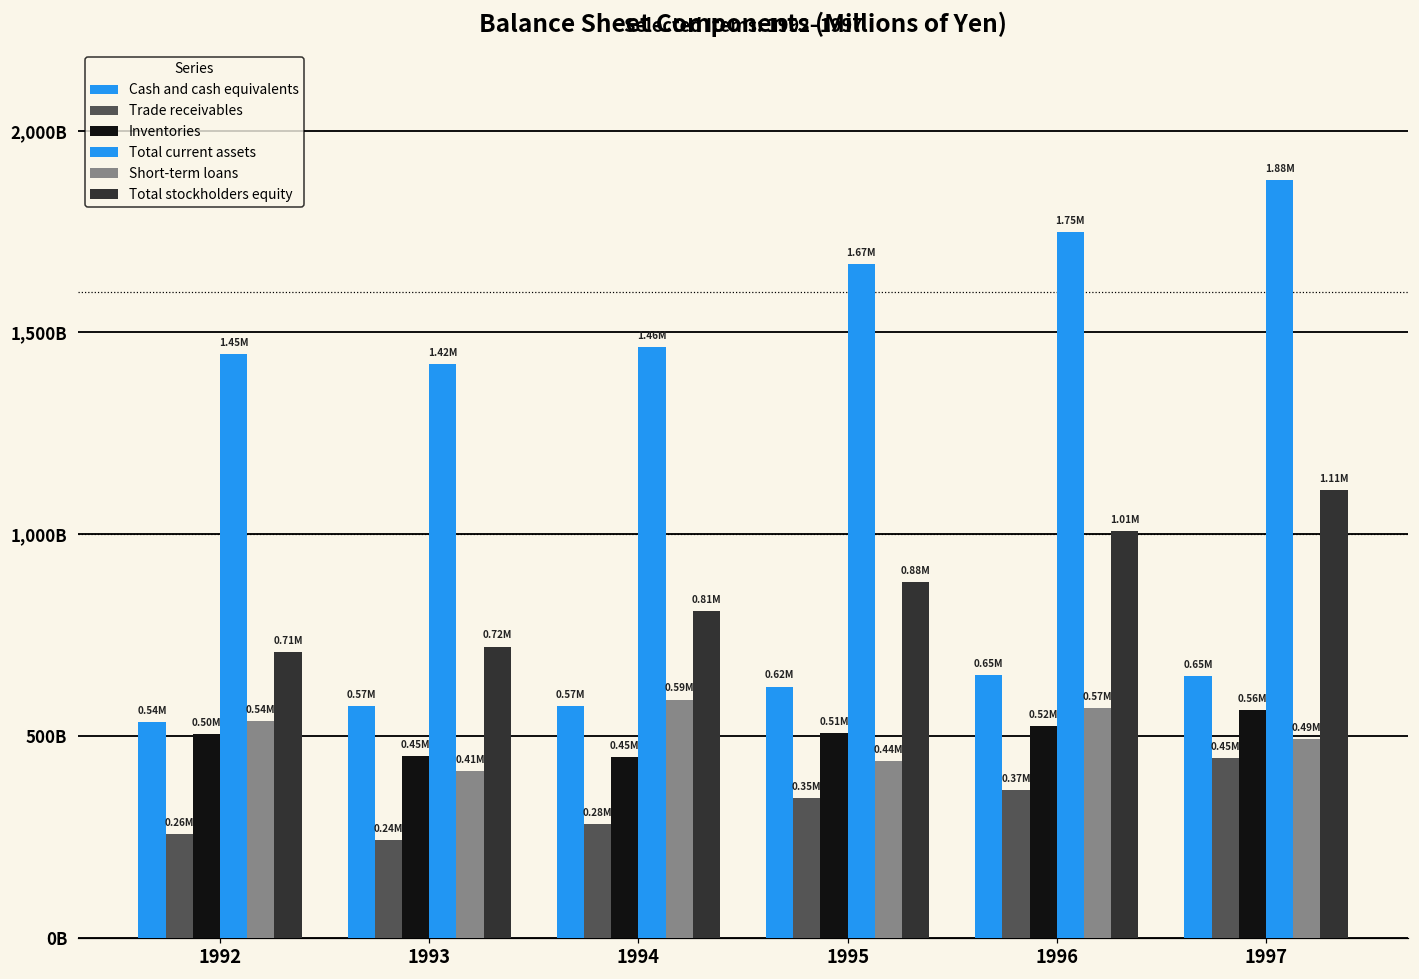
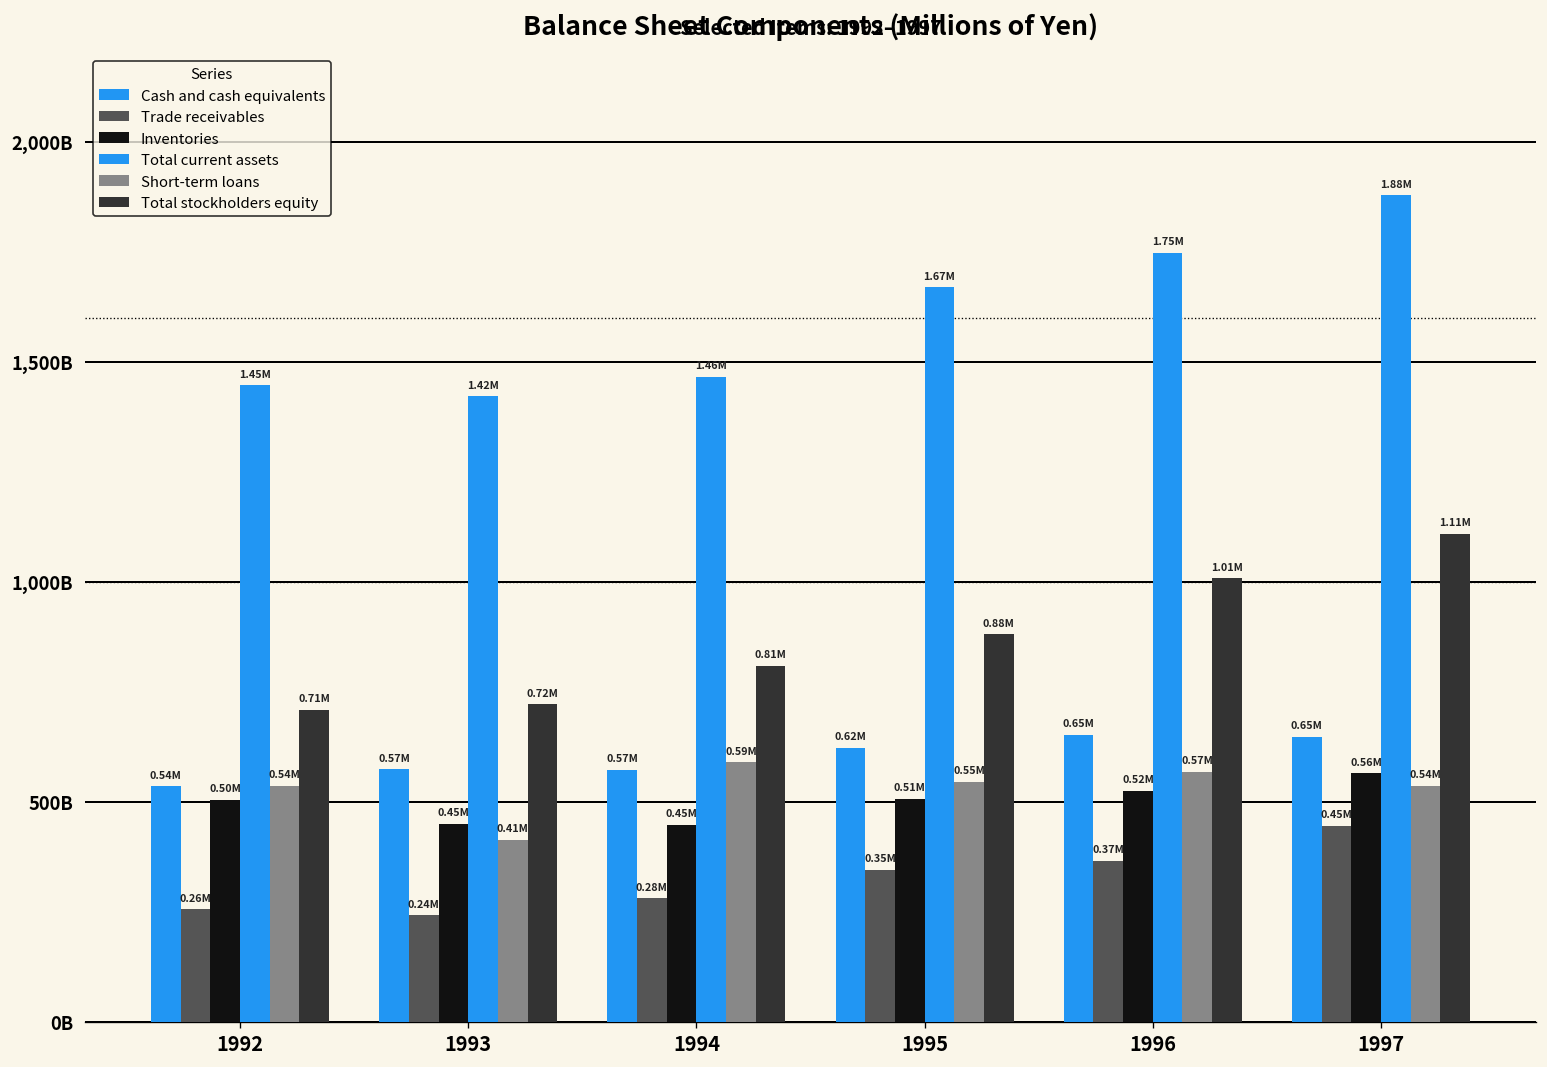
  {
    "Short-term loans": {
      "1992": "0.54M",
      "1993": "0.41M",
      "1994": "0.59M",
-     "1995": "0.44M",
+     "1995": "0.55M",
      "1996": "0.57M",
-     "1997": "0.49M"
+     "1997": "0.54M"
    }
  }
